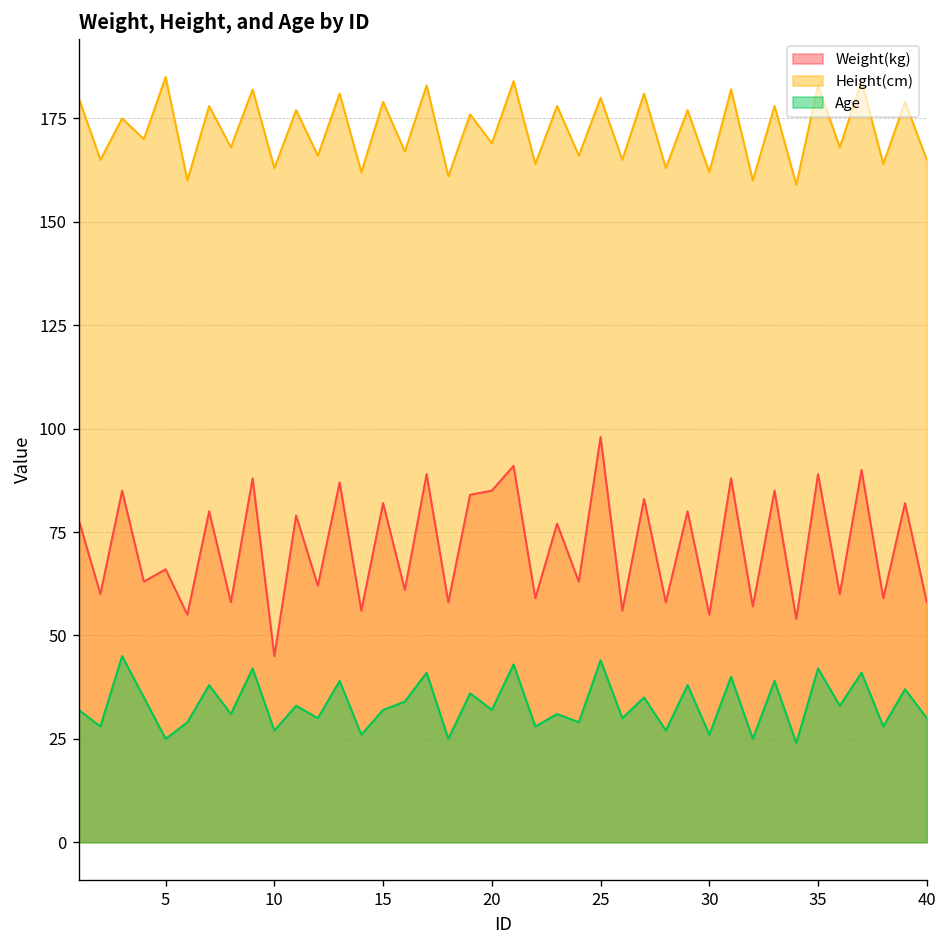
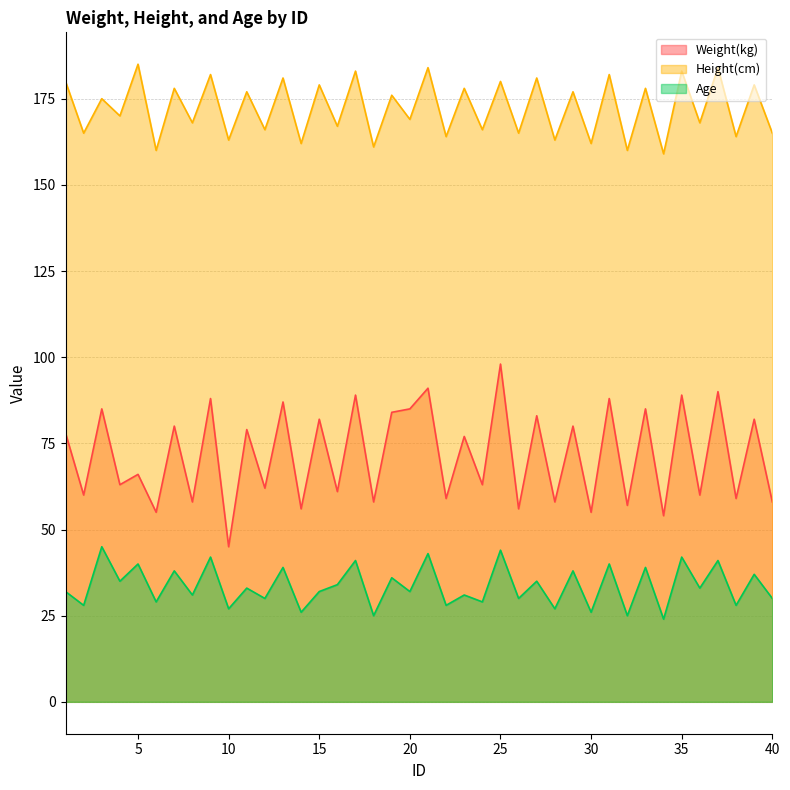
  {
    "Weight(kg)": {
      "5": 66,
      "10": 45,
      "15": 82,
      "20": 85,
      "25": 98,
      "30": 55,
      "35": 89,
      "40": 58
    },
    "Height(cm)": {
      "5": 185,
      "10": 163,
      "15": 179,
      "20": 169,
      "25": 180,
      "30": 162,
      "40": 165
    },
    "Age": {
-     "5": 25,
+     "5": 40,
      "10": 27,
      "15": 32,
      "20": 32,
      "25": 44,
      "30": 26,
      "35": 42,
      "40": 30
    }
  }
